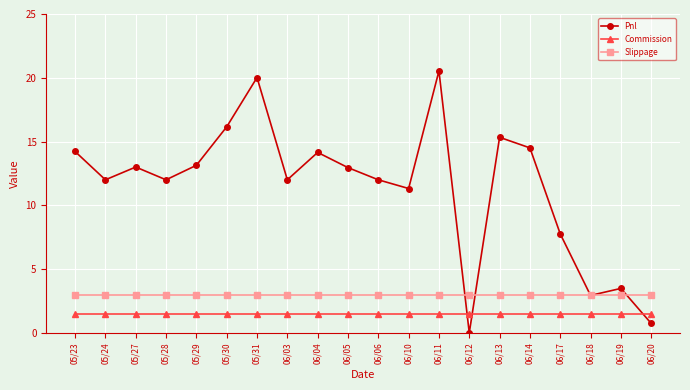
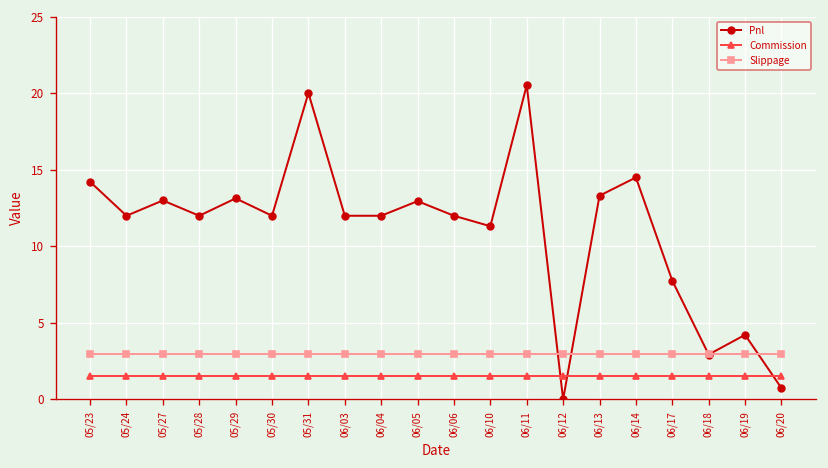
  {
    "Pnl": {
      "05/23": 14.2,
      "05/24": 12.0,
      "05/27": 13.0,
      "05/28": 12.0,
      "05/29": 13.1,
-     "05/30": 16.2,
+     "05/30": 12.0,
      "05/31": 20.0,
      "06/03": 12.0,
-     "06/04": 14.1,
+     "06/04": 12.0,
      "06/05": 13.0,
      "06/06": 12.0,
      "06/10": 11.3,
      "06/11": 20.5,
      "06/12": 0.0,
-     "06/13": 15.3,
+     "06/13": 13.3,
      "06/14": 14.5,
      "06/17": 7.8,
-     "06/19": 3.5,
+     "06/19": 4.2,
      "06/20": 0.7
    },
    "Commission": {
      "05/23": 1.5,
      "05/24": 1.5,
      "05/27": 1.5,
      "05/28": 1.5,
      "05/29": 1.5,
      "05/30": 1.5,
      "05/31": 1.5,
      "06/03": 1.5,
      "06/04": 1.5,
      "06/05": 1.5,
      "06/06": 1.5,
      "06/10": 1.5,
      "06/11": 1.5,
      "06/12": 1.5,
      "06/13": 1.5,
      "06/14": 1.5,
      "06/17": 1.5,
      "06/18": 1.5,
      "06/19": 1.5,
      "06/20": 1.5
    },
    "Slippage": {
      "05/23": 3.0,
      "05/24": 3.0,
      "05/27": 3.0,
      "05/28": 3.0,
      "05/29": 3.0,
      "05/30": 3.0,
      "05/31": 3.0,
      "06/03": 3.0,
      "06/04": 3.0,
      "06/05": 3.0,
      "06/06": 3.0,
      "06/10": 3.0,
      "06/11": 3.0,
      "06/12": 3.0,
      "06/13": 3.0,
      "06/14": 3.0,
      "06/17": 3.0,
      "06/19": 3.0,
      "06/20": 3.0
    }
  }
